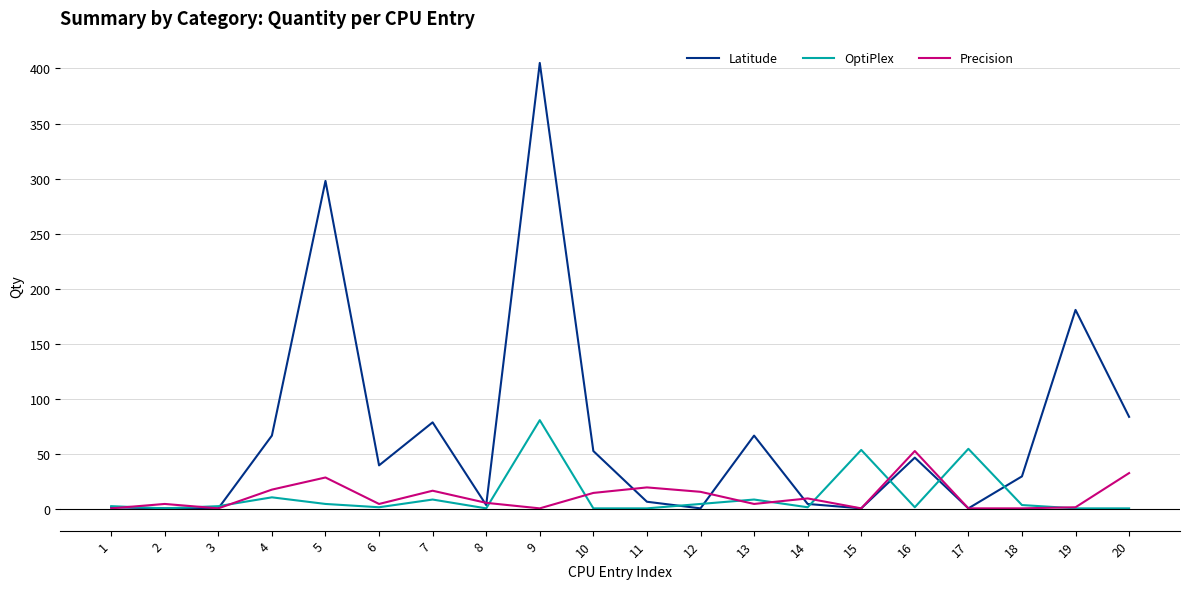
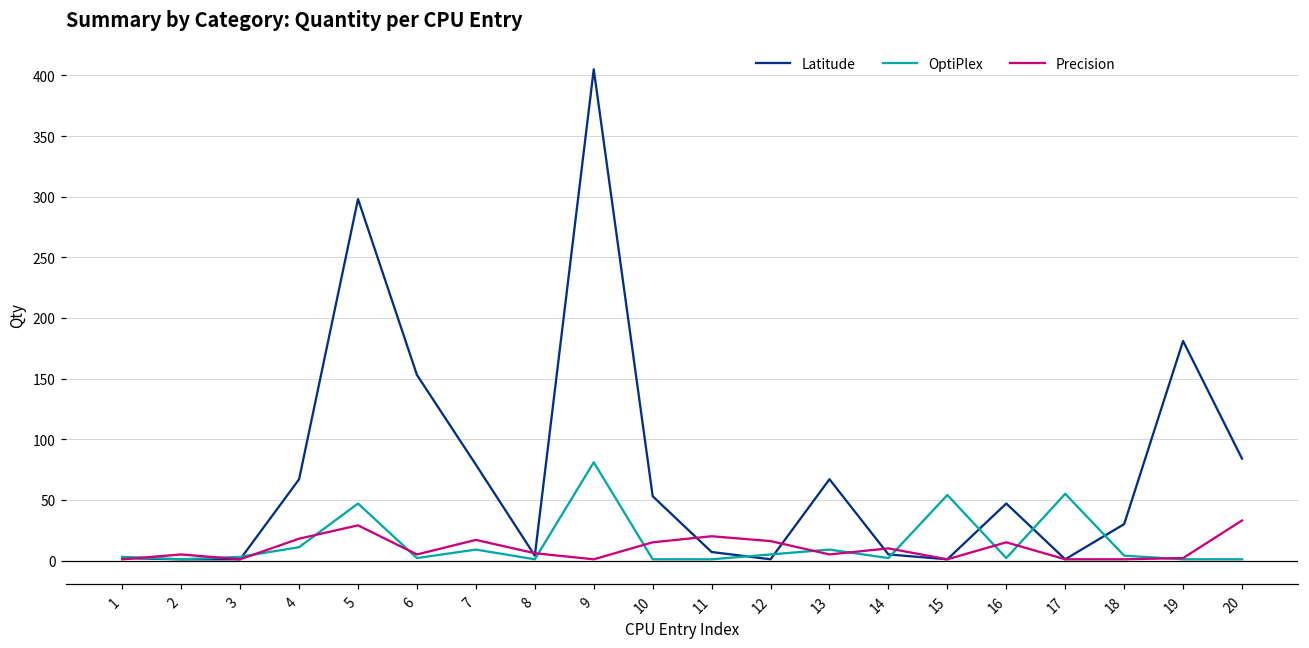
  {
    "Latitude": {
      "4": 67,
      "5": 298,
-     "6": 40,
+     "6": 153,
      "7": 79,
      "9": 405,
      "10": 53,
      "11": 7,
      "12": 1,
      "13": 67,
      "14": 5,
      "16": 47,
      "18": 30,
      "19": 181,
      "20": 84
    },
    "OptiPlex": {
      "4": 11,
-     "5": 5,
+     "5": 47,
      "6": 2,
      "7": 9,
      "8": 1,
      "9": 81,
      "10": 1,
      "11": 1,
      "12": 5,
      "13": 9,
      "14": 2,
      "15": 54,
      "16": 2,
      "17": 55,
      "18": 4,
      "20": 1
    },
    "Precision": {
      "2": 5,
      "4": 18,
      "5": 29,
      "6": 5,
      "7": 17,
      "9": 1,
      "10": 15,
      "11": 20,
      "12": 16,
      "13": 5,
      "14": 10,
-     "16": 53,
+     "16": 15,
      "18": 1,
      "20": 33
    }
  }
